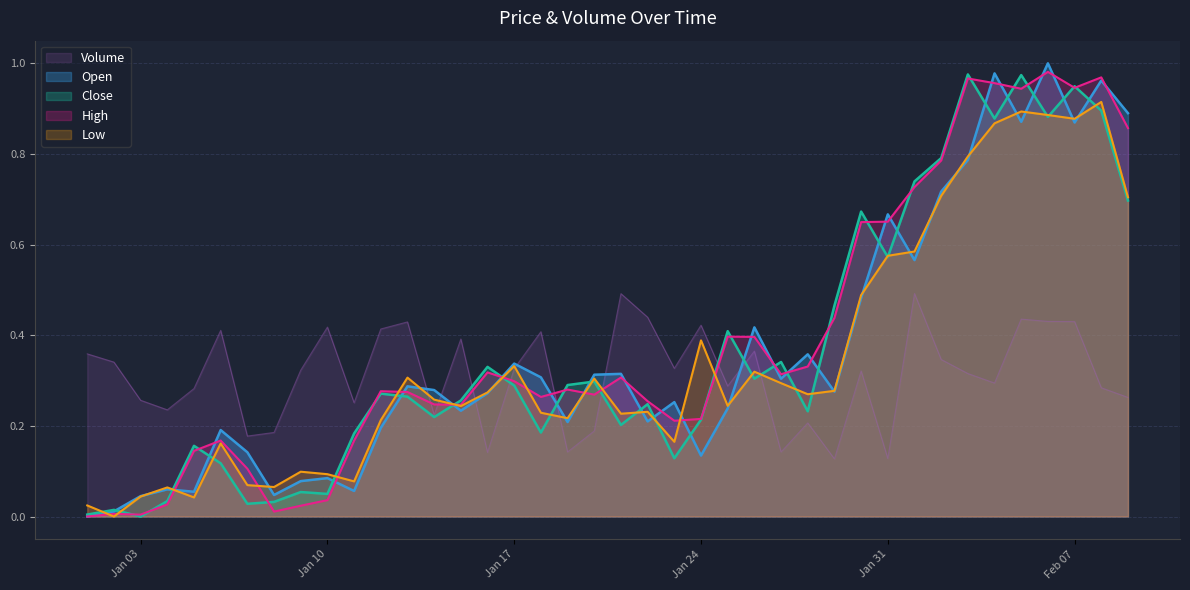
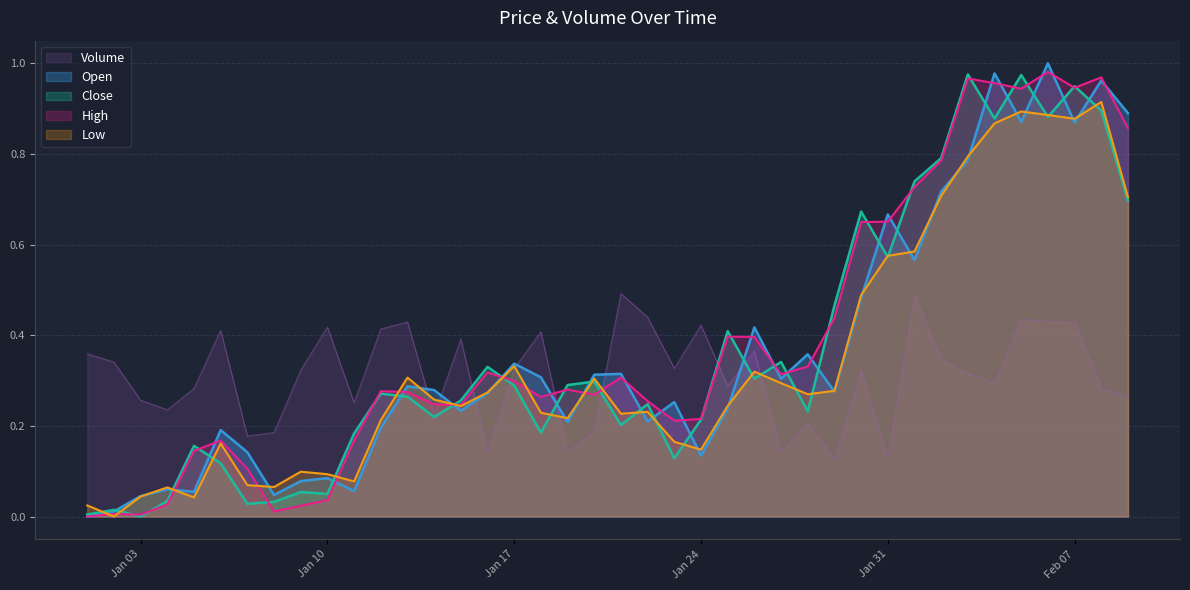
  {
    "Low": {
      "Jan 10": 0.09,
-     "Jan 24": 0.39,
+     "Jan 24": 0.15,
      "Feb 07": 0.88
    }
  }
